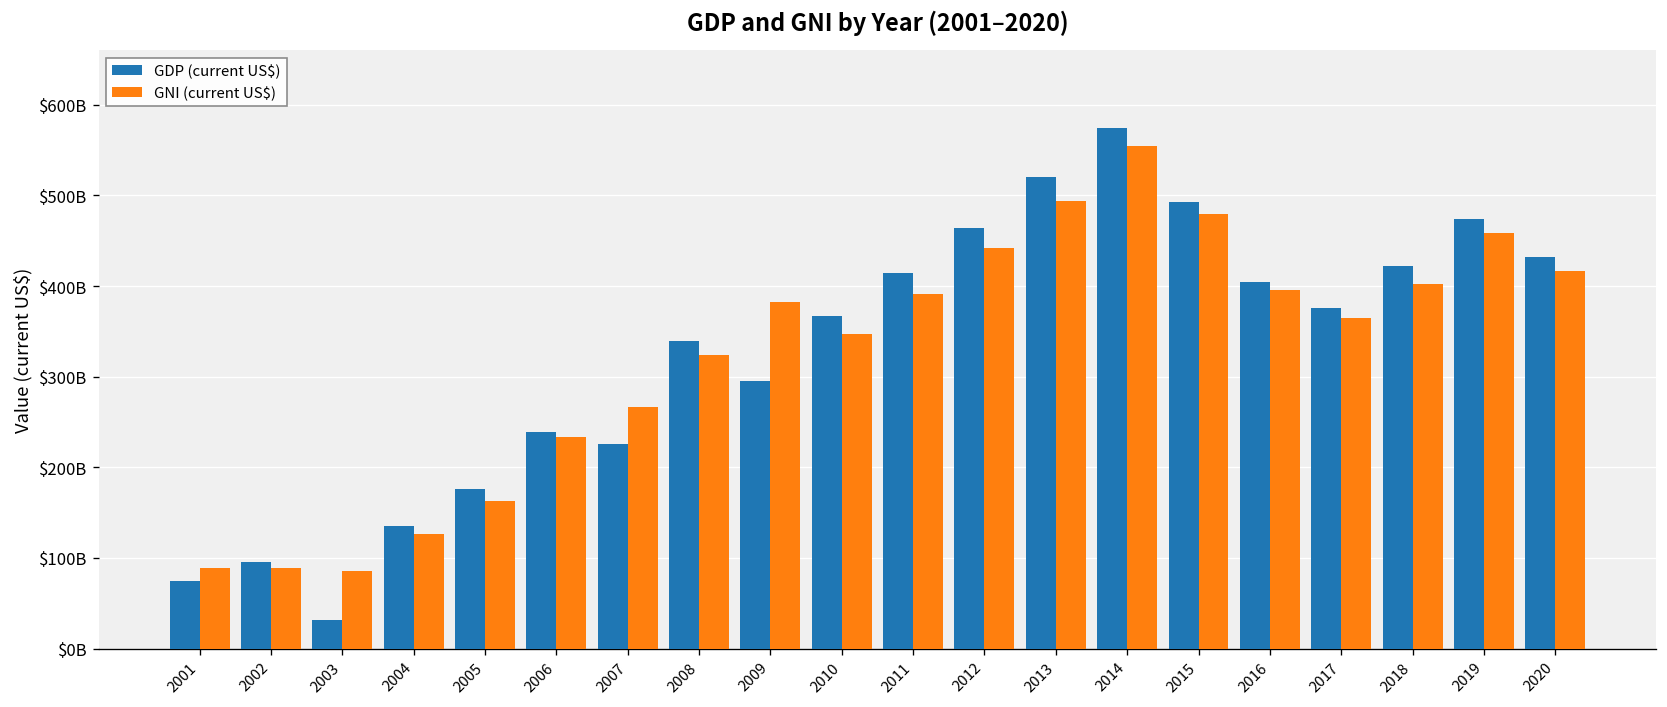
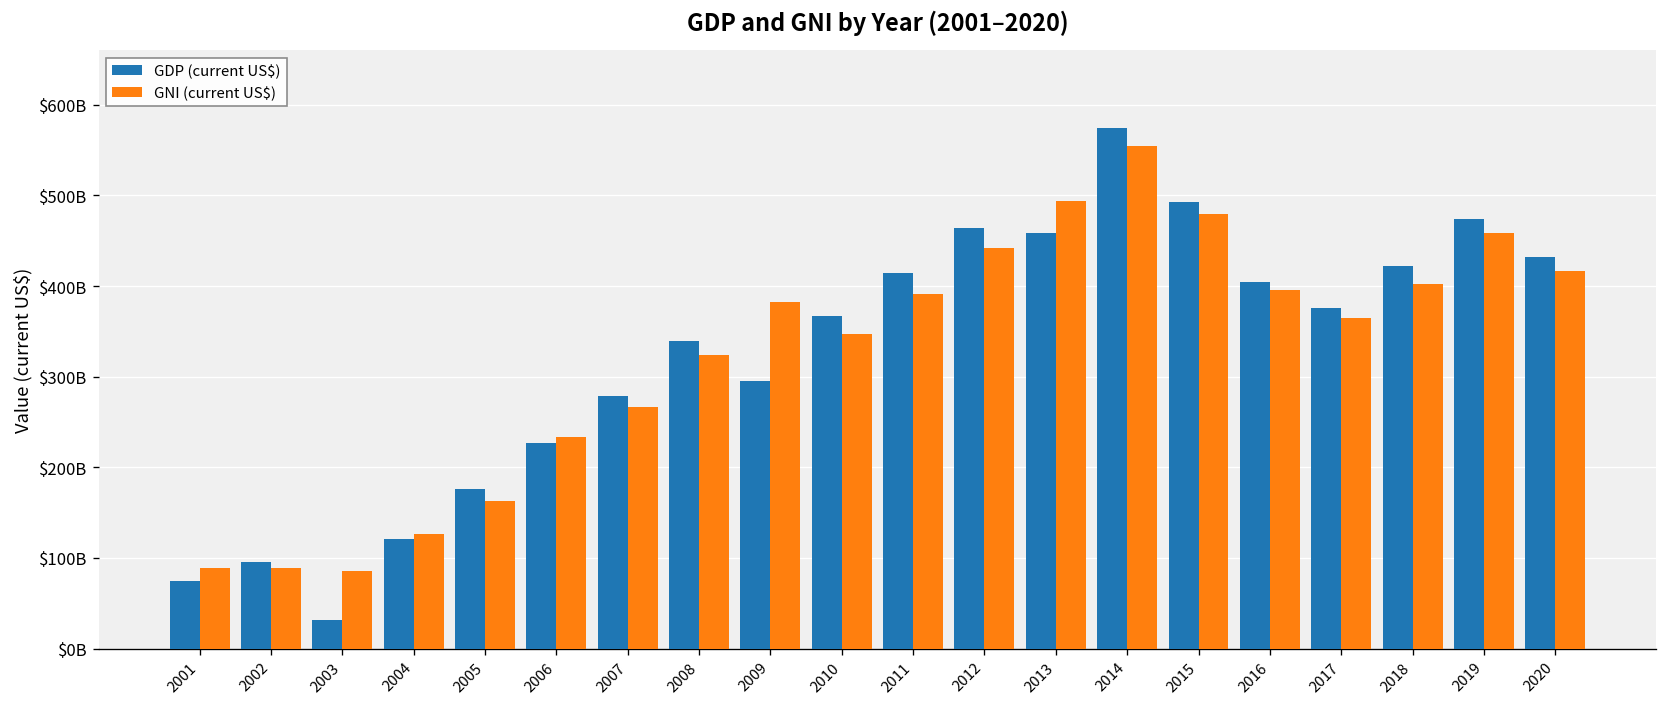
  {
    "GDP (current US$)": {
      "2001": "$70000000000",
      "2002": "$100000000000",
      "2003": "$30000000000",
-     "2004": "$140000000000",
+     "2004": "$120000000000",
      "2005": "$180000000000",
-     "2006": "$240000000000",
-     "2007": "$230000000000",
+     "2006": "$230000000000",
+     "2007": "$280000000000",
      "2008": "$340000000000",
      "2009": "$300000000000",
      "2010": "$370000000000",
      "2011": "$410000000000",
      "2012": "$460000000000",
-     "2013": "$520000000000",
+     "2013": "$460000000000",
      "2014": "$570000000000",
      "2015": "$490000000000",
      "2016": "$400000000000",
      "2017": "$380000000000",
      "2018": "$420000000000",
      "2019": "$470000000000",
      "2020": "$430000000000"
    },
    "GNI (current US$)": {
      "2001": "$90000000000",
      "2002": "$90000000000",
      "2003": "$90000000000",
      "2004": "$130000000000",
      "2005": "$160000000000",
      "2006": "$230000000000",
      "2007": "$270000000000",
      "2008": "$320000000000",
      "2009": "$380000000000",
      "2010": "$350000000000",
      "2011": "$390000000000",
      "2012": "$440000000000",
      "2013": "$490000000000",
      "2014": "$560000000000",
      "2015": "$480000000000",
      "2016": "$400000000000",
      "2017": "$360000000000",
      "2018": "$400000000000",
      "2019": "$460000000000",
      "2020": "$420000000000"
    }
  }
